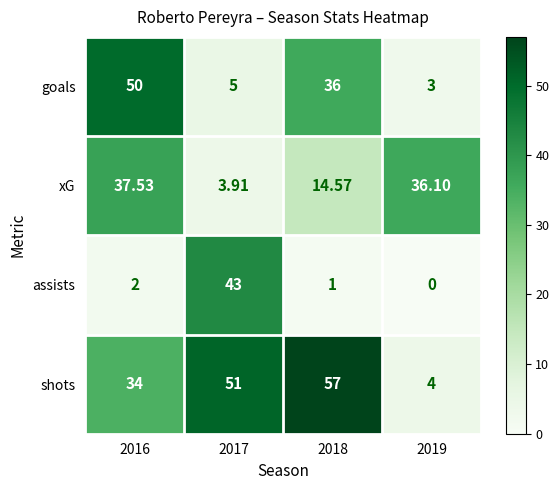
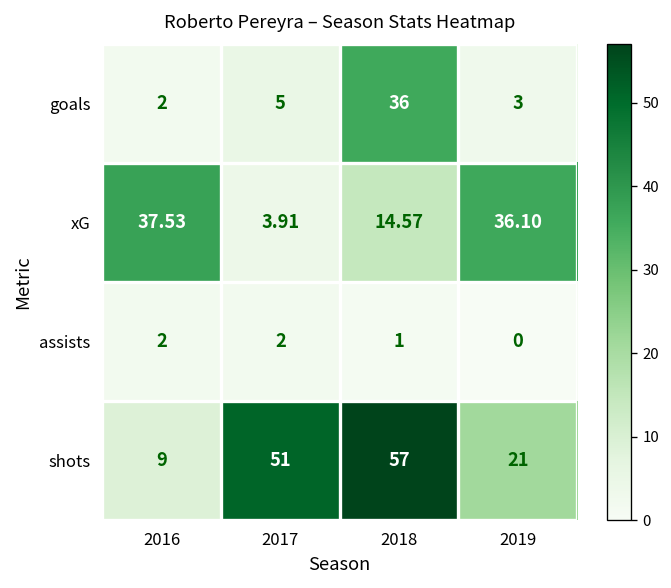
  {
    "goals": {
-     "2016": 50,
+     "2016": 2,
      "2017": 5,
      "2018": 36,
      "2019": 3
    },
    "xG": {
      "2016": 37.53,
      "2017": 3.91,
      "2018": 14.57,
      "2019": 36.10
    },
    "assists": {
      "2016": 2,
-     "2017": 43,
+     "2017": 2,
      "2018": 1,
      "2019": 0
    },
    "shots": {
-     "2016": 34,
+     "2016": 9,
      "2017": 51,
      "2018": 57,
-     "2019": 4
+     "2019": 21
    }
  }
